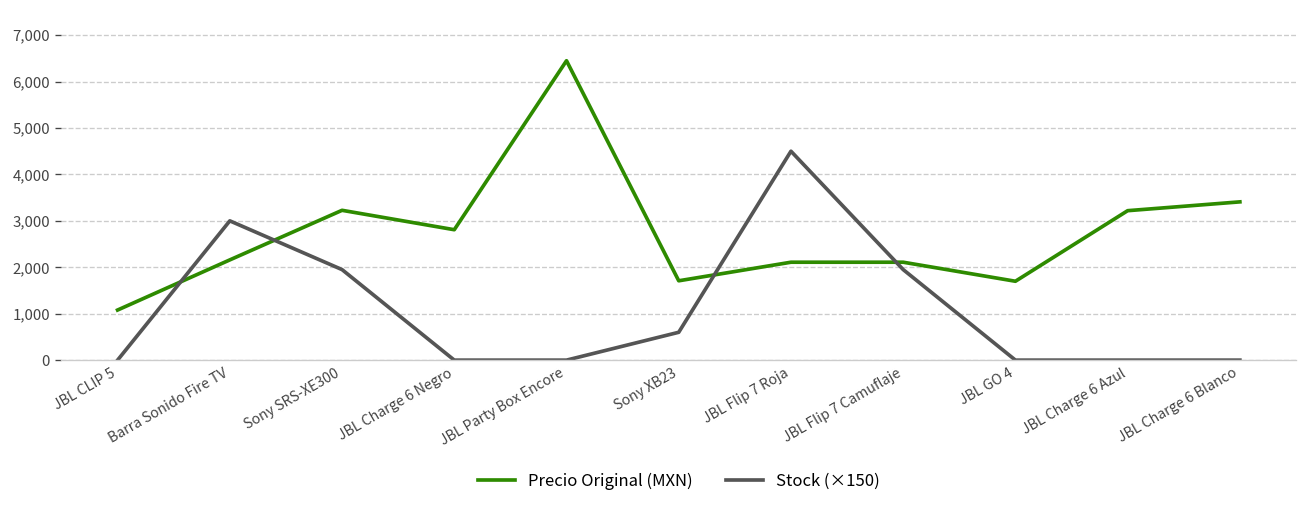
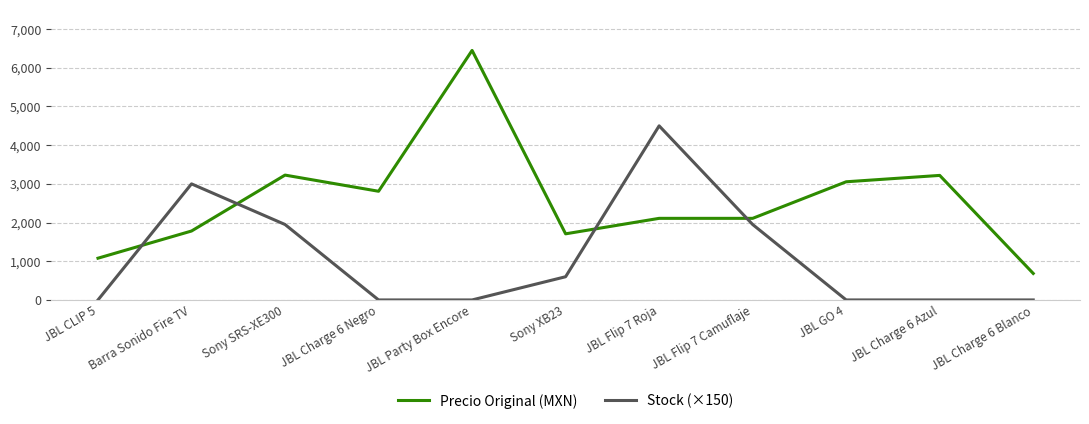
  {
    "Precio Original (MXN)": {
      "JBL CLIP 5": "1,100",
-     "Barra Sonido Fire TV": "2,200",
+     "Barra Sonido Fire TV": "1,800",
      "Sony SRS-XE300": "3,200",
      "JBL Charge 6 Negro": "2,800",
      "JBL Party Box Encore": "6,400",
      "Sony XB23": "1,700",
      "JBL Flip 7 Roja": "2,100",
      "JBL Flip 7 Camuflaje": "2,100",
-     "JBL GO 4": "1,700",
+     "JBL GO 4": "3,100",
      "JBL Charge 6 Azul": "3,200",
-     "JBL Charge 6 Blanco": "3,400"
+     "JBL Charge 6 Blanco": "700"
    },
    "Stock (×150)": {
      "JBL CLIP 5": "0",
      "Barra Sonido Fire TV": "3,000",
      "Sony SRS-XE300": "2,000",
      "JBL Charge 6 Negro": "0",
      "JBL Party Box Encore": "0",
      "Sony XB23": "600",
      "JBL Flip 7 Roja": "4,500",
      "JBL Flip 7 Camuflaje": "2,000",
      "JBL GO 4": "0",
      "JBL Charge 6 Azul": "0",
      "JBL Charge 6 Blanco": "0"
    }
  }
